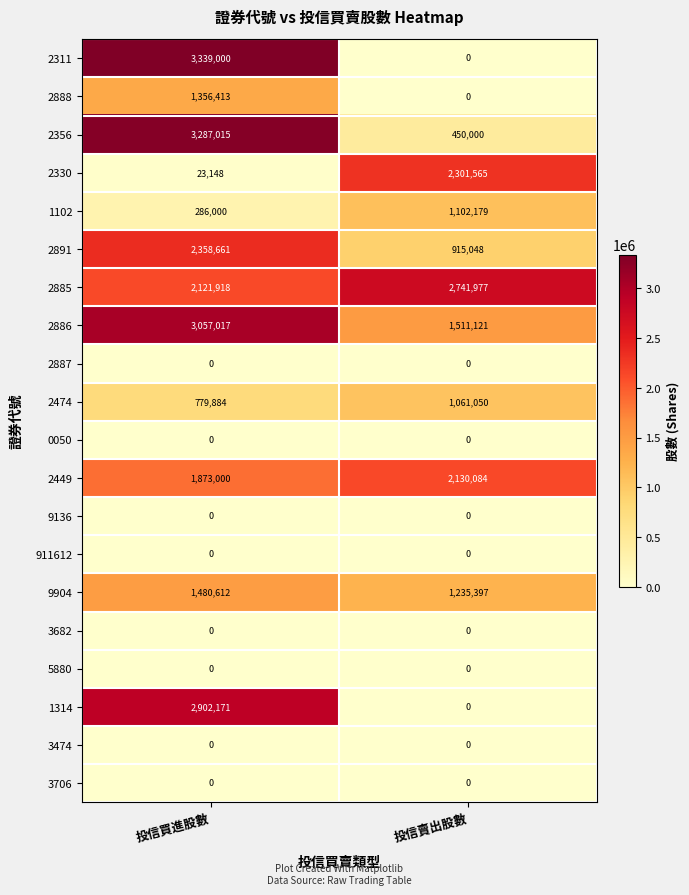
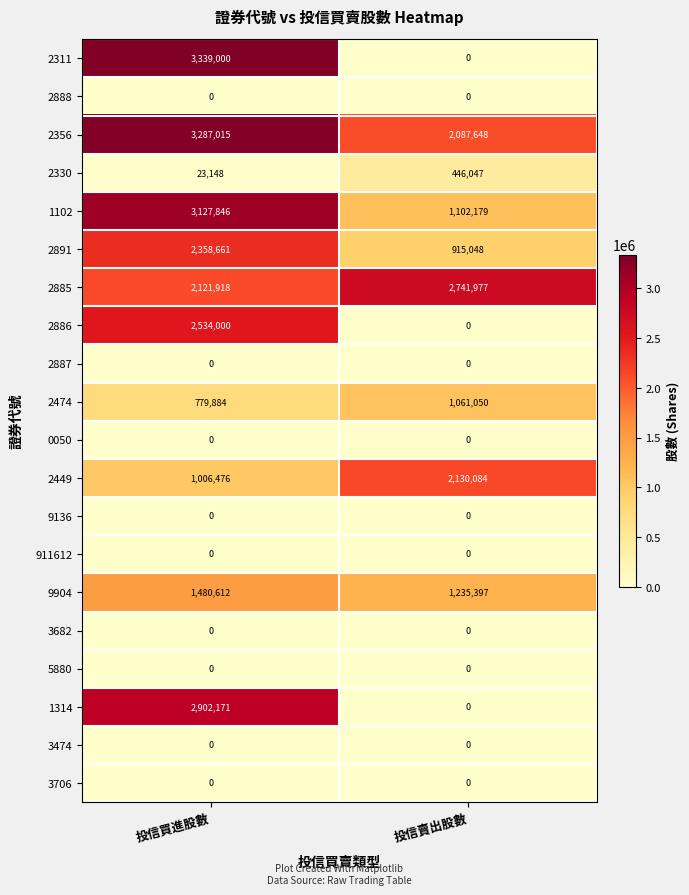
  {
    "2311": {
      "投信買進股數": "3,339,000",
      "投信賣出股數": "0"
    },
    "2888": {
-     "投信買進股數": "1,356,413",
+     "投信買進股數": "0",
      "投信賣出股數": "0"
    },
    "2356": {
      "投信買進股數": "3,287,015",
-     "投信賣出股數": "450,000"
+     "投信賣出股數": "2,087,648"
    },
    "2330": {
      "投信買進股數": "23,148",
-     "投信賣出股數": "2,301,565"
+     "投信賣出股數": "446,047"
    },
    "1102": {
-     "投信買進股數": "286,000",
+     "投信買進股數": "3,127,846",
      "投信賣出股數": "1,102,179"
    },
    "2891": {
      "投信買進股數": "2,358,661",
      "投信賣出股數": "915,048"
    },
    "2885": {
      "投信買進股數": "2,121,918",
      "投信賣出股數": "2,741,977"
    },
    "2886": {
-     "投信買進股數": "3,057,017",
-     "投信賣出股數": "1,511,121"
+     "投信買進股數": "2,534,000",
+     "投信賣出股數": "0"
    },
    "2887": {
      "投信買進股數": "0",
      "投信賣出股數": "0"
    },
    "2474": {
      "投信買進股數": "779,884",
      "投信賣出股數": "1,061,050"
    },
    "0050": {
      "投信買進股數": "0",
      "投信賣出股數": "0"
    },
    "2449": {
-     "投信買進股數": "1,873,000",
+     "投信買進股數": "1,006,476",
      "投信賣出股數": "2,130,084"
    },
    "9136": {
      "投信買進股數": "0",
      "投信賣出股數": "0"
    },
    "911612": {
      "投信買進股數": "0",
      "投信賣出股數": "0"
    },
    "9904": {
      "投信買進股數": "1,480,612",
      "投信賣出股數": "1,235,397"
    },
    "3682": {
      "投信買進股數": "0",
      "投信賣出股數": "0"
    },
    "5880": {
      "投信買進股數": "0",
      "投信賣出股數": "0"
    },
    "1314": {
      "投信買進股數": "2,902,171",
      "投信賣出股數": "0"
    },
    "3474": {
      "投信買進股數": "0",
      "投信賣出股數": "0"
    },
    "3706": {
      "投信買進股數": "0",
      "投信賣出股數": "0"
    }
  }
